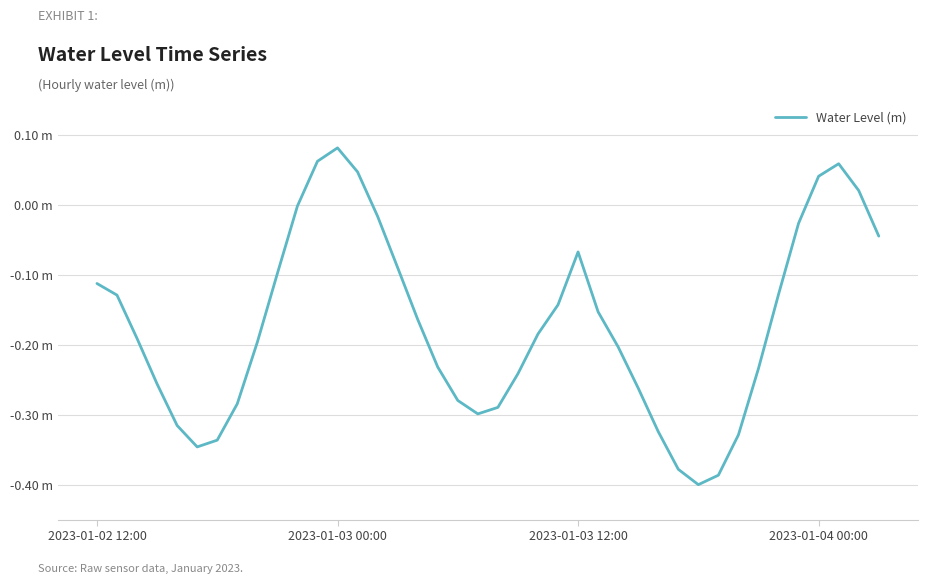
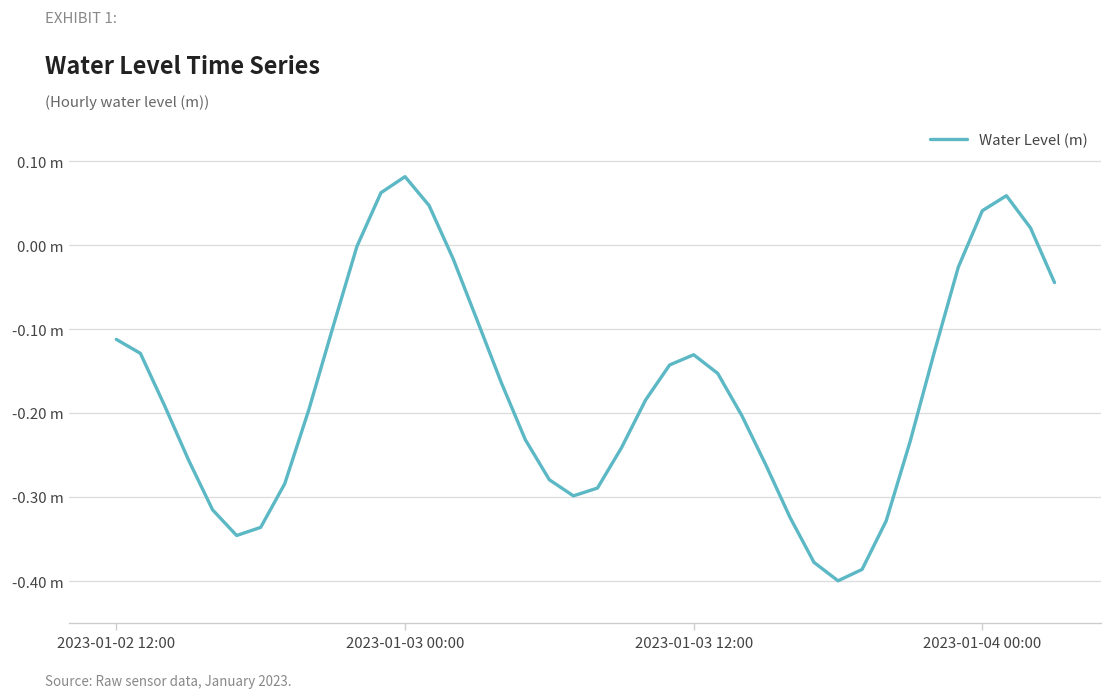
  {
    "2023-01-02 12:00": "-0.11 m",
    "2023-01-03 00:00": "0.08 m",
-   "2023-01-03 12:00": "-0.07 m",
+   "2023-01-03 12:00": "-0.13 m",
    "2023-01-04 00:00": "0.04 m"
  }
